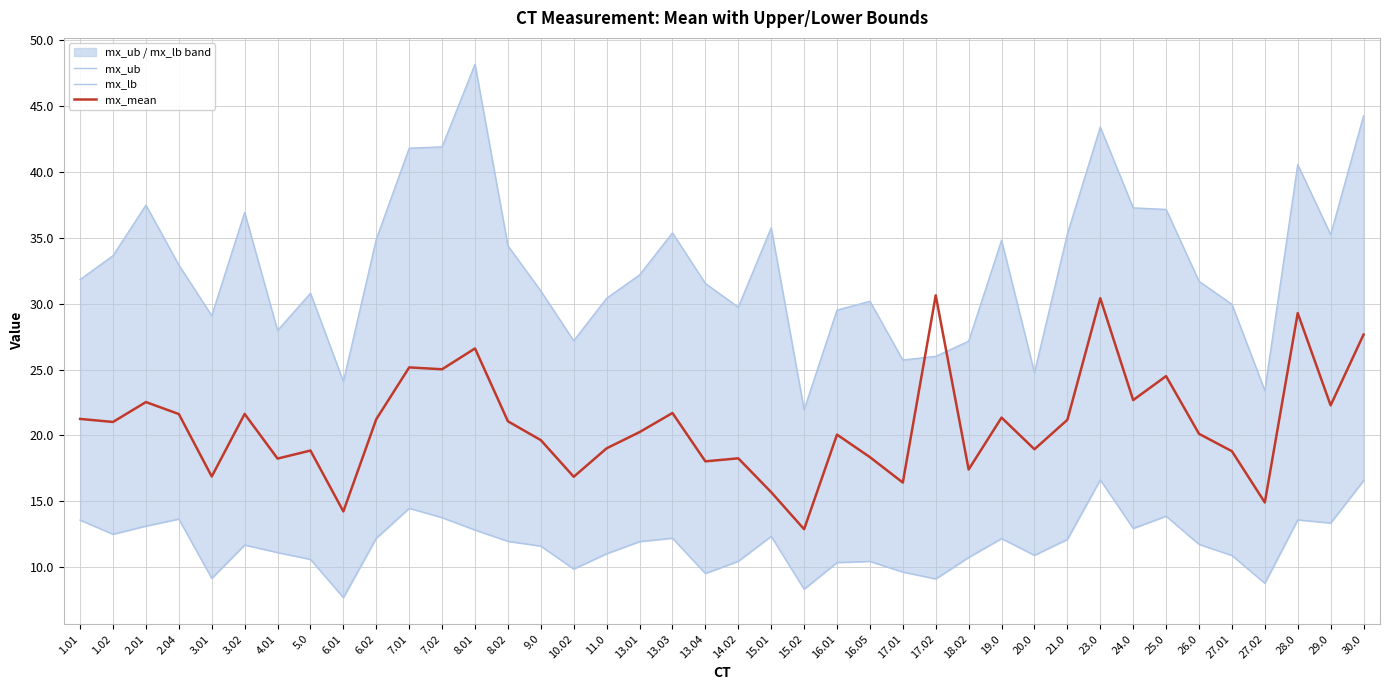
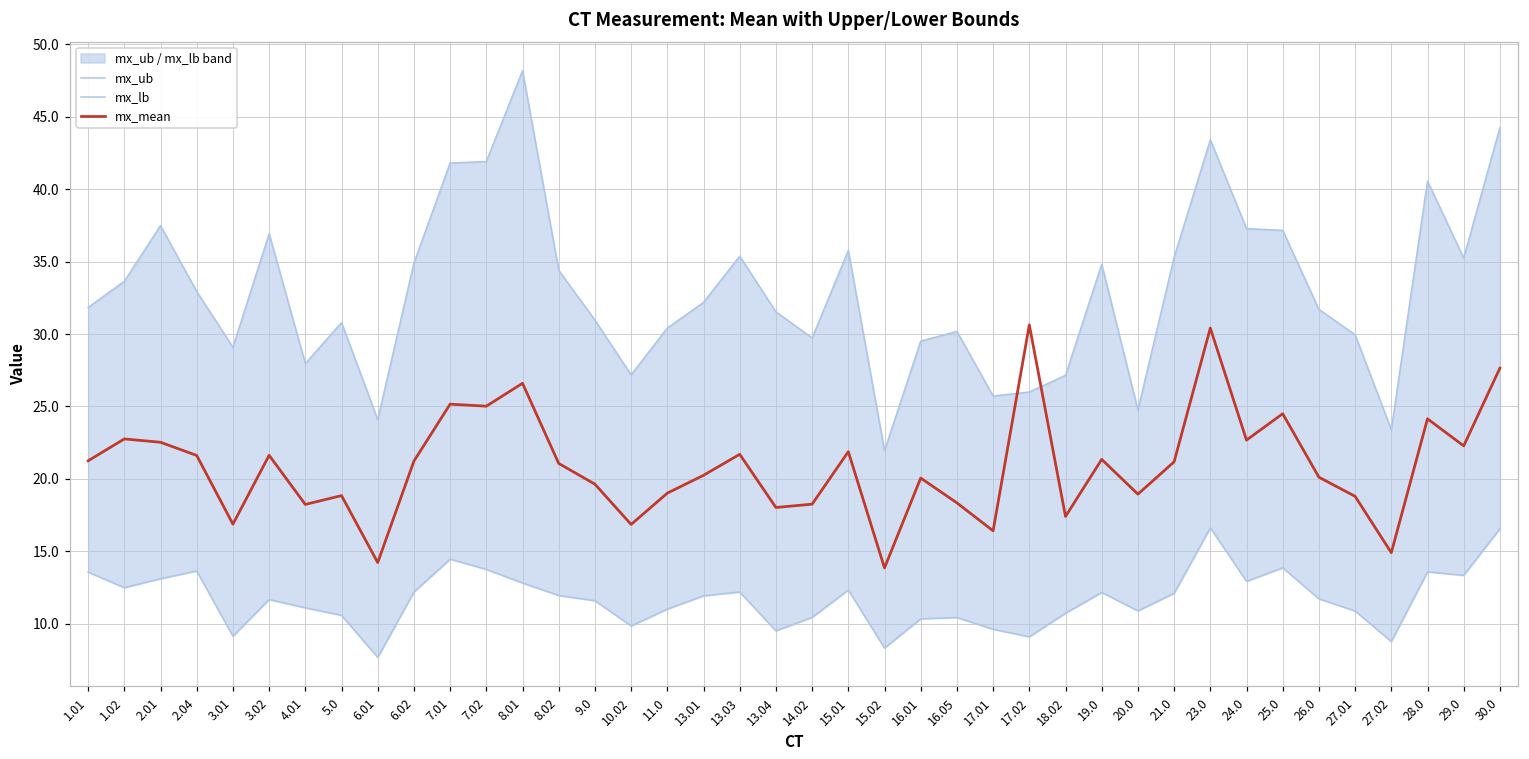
  {
    "mx_mean": {
      "1.01": 21.3,
-     "1.02": 21.0,
+     "1.02": 22.8,
      "2.01": 22.5,
      "2.04": 21.6,
      "3.01": 16.9,
      "3.02": 21.6,
      "4.01": 18.2,
      "5.0": 18.9,
      "6.01": 14.2,
      "6.02": 21.2,
      "7.01": 25.2,
      "7.02": 25.0,
      "8.01": 26.6,
      "8.02": 21.1,
      "9.0": 19.6,
      "10.02": 16.9,
      "11.0": 19.0,
      "13.01": 20.3,
      "13.03": 21.7,
      "13.04": 18.0,
      "14.02": 18.3,
-     "15.01": 15.7,
-     "15.02": 12.9,
+     "15.01": 21.9,
+     "15.02": 13.9,
      "16.01": 20.1,
      "16.05": 18.4,
      "17.01": 16.4,
      "17.02": 30.6,
      "18.02": 17.4,
      "19.0": 21.4,
      "20.0": 19.0,
      "21.0": 21.2,
      "23.0": 30.4,
      "24.0": 22.7,
      "25.0": 24.5,
      "26.0": 20.1,
      "27.01": 18.8,
      "27.02": 14.9,
-     "28.0": 29.3,
+     "28.0": 24.2,
      "29.0": 22.3,
      "30.0": 27.7
    }
  }
